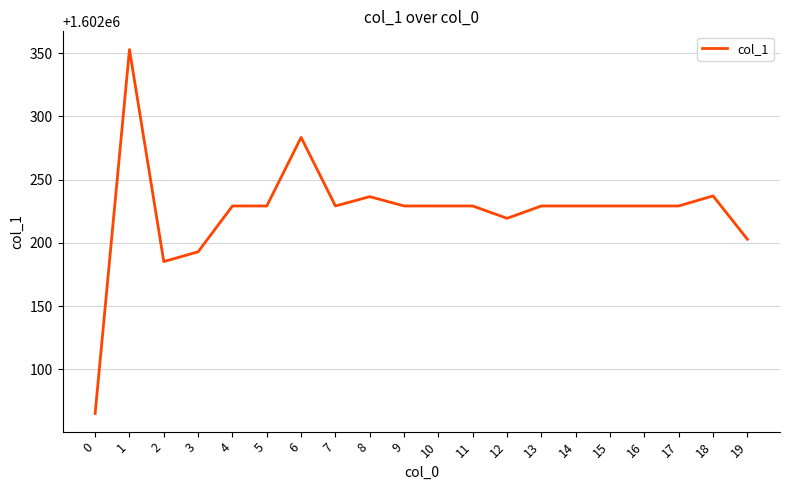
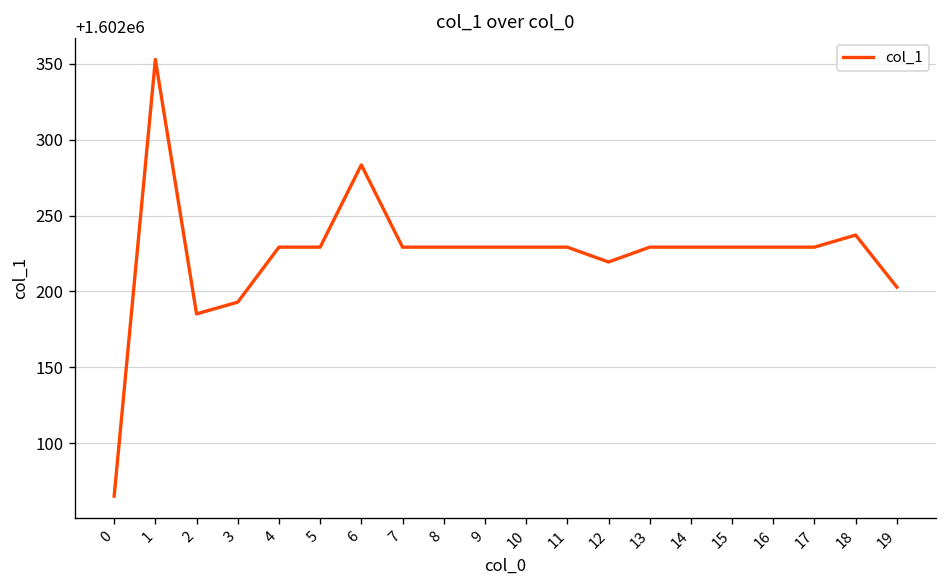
  {
    "0": 1602065,
    "1": 1602353,
    "2": 1602185,
    "3": 1602193,
    "4": 1602229,
    "5": 1602229,
    "6": 1602283,
    "7": 1602229,
-   "8": 1602237,
+   "8": 1602229,
    "9": 1602229,
    "10": 1602229,
    "11": 1602229,
    "12": 1602219,
    "13": 1602229,
    "14": 1602229,
    "15": 1602229,
    "16": 1602229,
    "17": 1602229,
    "18": 1602237,
    "19": 1602203
  }
